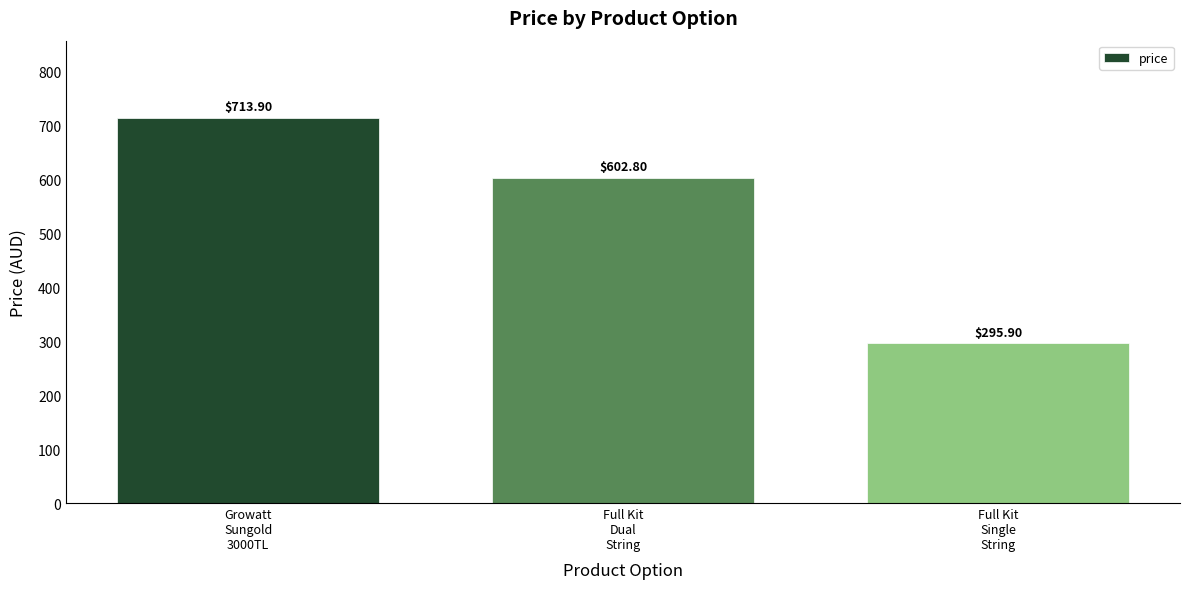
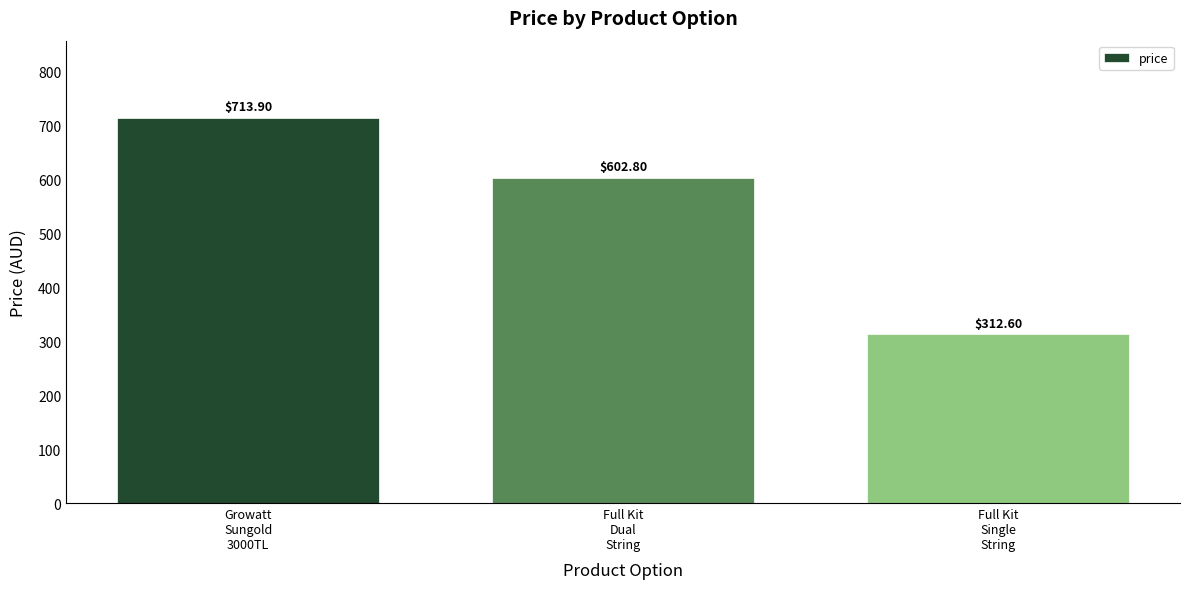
  {
    "Growatt Sungold 3000TL": "$713.90",
    "Full Kit Dual String": "$602.80",
-   "Full Kit Single String": "$295.90"
+   "Full Kit Single String": "$312.60"
  }
